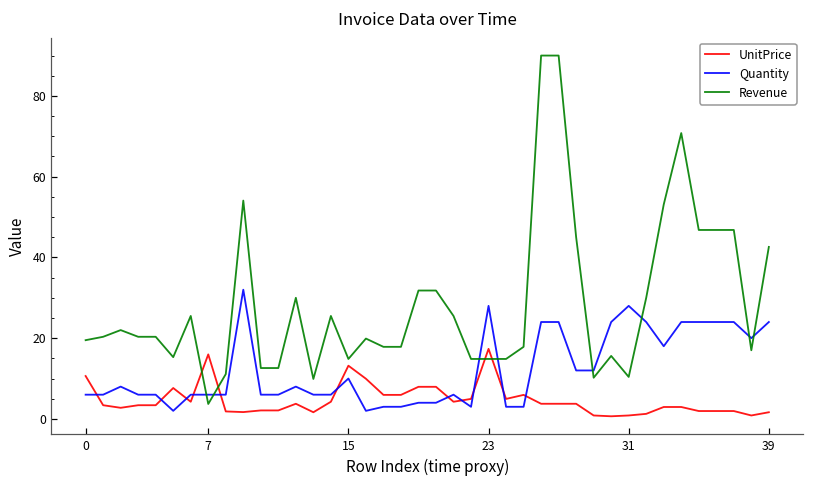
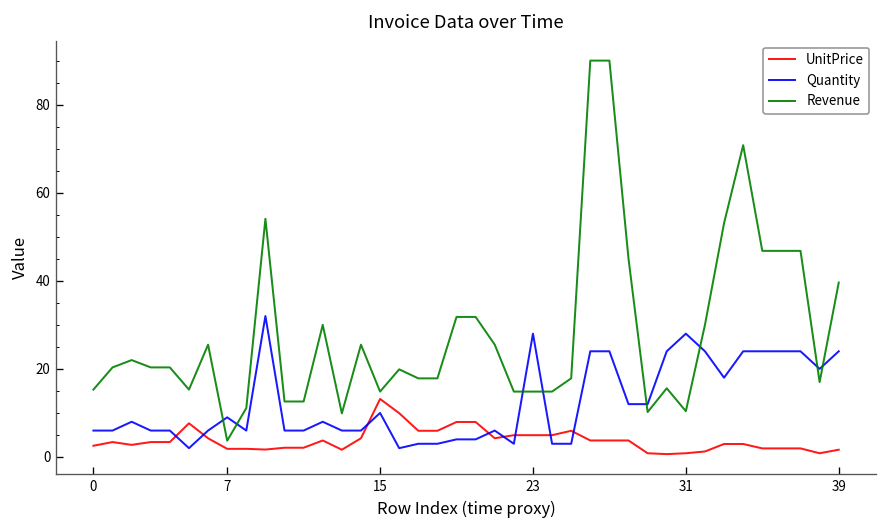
  {
    "UnitPrice": {
-     "0": 11,
-     "7": 16,
+     "0": 3,
+     "7": 2,
      "15": 13,
-     "23": 17,
+     "23": 5,
      "31": 1,
      "39": 2
    },
    "Quantity": {
      "0": 6,
-     "7": 6,
+     "7": 9,
      "15": 10,
      "23": 28,
      "31": 28,
      "39": 24
    },
    "Revenue": {
-     "0": 20,
+     "0": 15,
      "7": 4,
      "15": 15,
      "23": 15,
      "31": 10,
-     "39": 43
+     "39": 40
    }
  }
